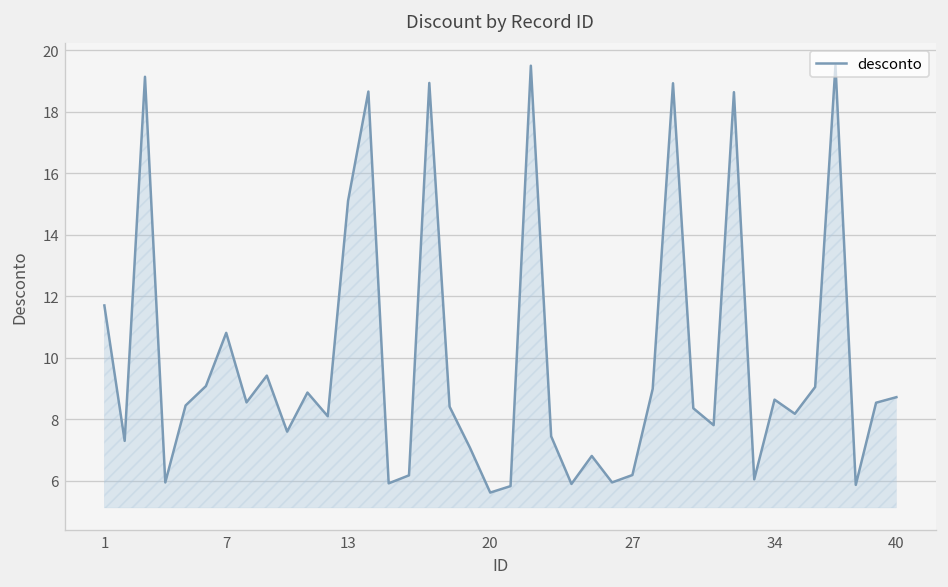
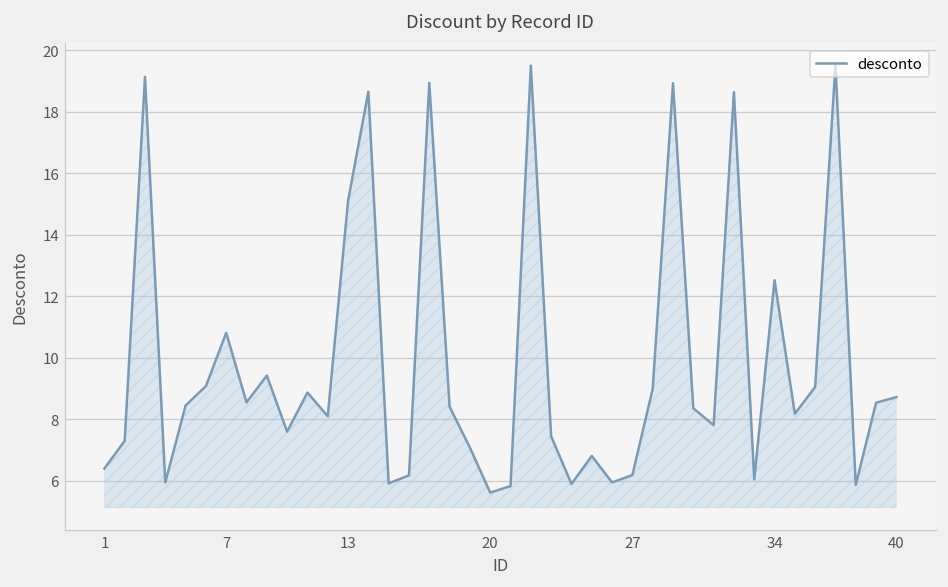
  {
-   "1": 11.7,
+   "1": 6.4,
    "7": 10.8,
    "13": 15.1,
    "20": 5.6,
    "27": 6.2,
-   "34": 8.6,
+   "34": 12.5,
    "40": 8.7
  }
